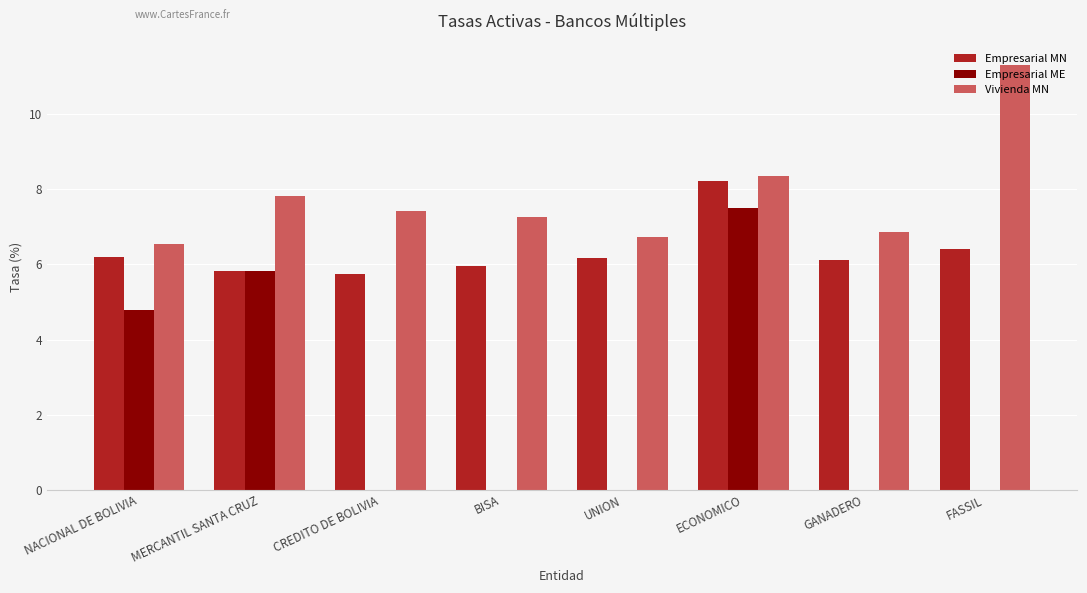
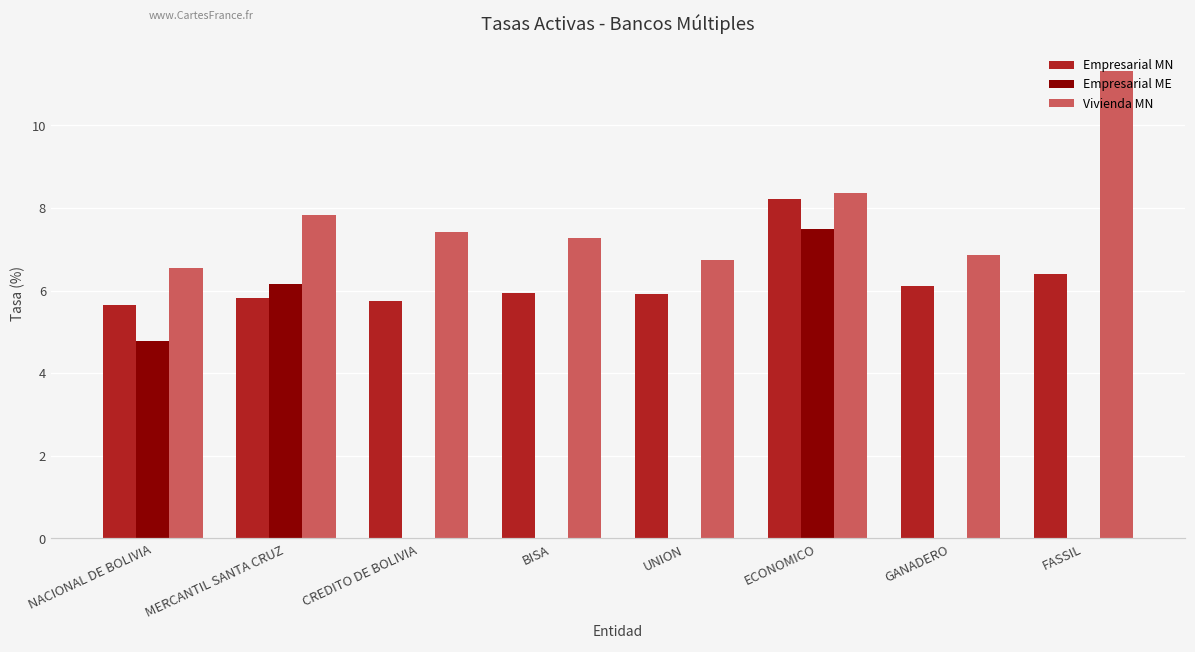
  {
    "Empresarial MN": {
-     "NACIONAL DE BOLIVIA": 6.2,
+     "NACIONAL DE BOLIVIA": 5.6,
      "MERCANTIL SANTA CRUZ": 5.8,
      "CREDITO DE BOLIVIA": 5.7,
      "BISA": 5.9,
-     "UNION": 6.2,
+     "UNION": 5.9,
      "ECONOMICO": 8.2,
      "GANADERO": 6.1,
      "FASSIL": 6.4
    },
    "Empresarial ME": {
      "NACIONAL DE BOLIVIA": 4.8,
-     "MERCANTIL SANTA CRUZ": 5.8,
+     "MERCANTIL SANTA CRUZ": 6.2,
      "CREDITO DE BOLIVIA": 0.0,
      "BISA": 0.0,
      "UNION": 0.0,
      "ECONOMICO": 7.5,
      "GANADERO": 0.0,
      "FASSIL": 0.0
    },
    "Vivienda MN": {
      "NACIONAL DE BOLIVIA": 6.6,
      "MERCANTIL SANTA CRUZ": 7.8,
      "CREDITO DE BOLIVIA": 7.4,
      "BISA": 7.3,
      "UNION": 6.7,
      "ECONOMICO": 8.4,
      "GANADERO": 6.9,
      "FASSIL": 11.3
    }
  }
